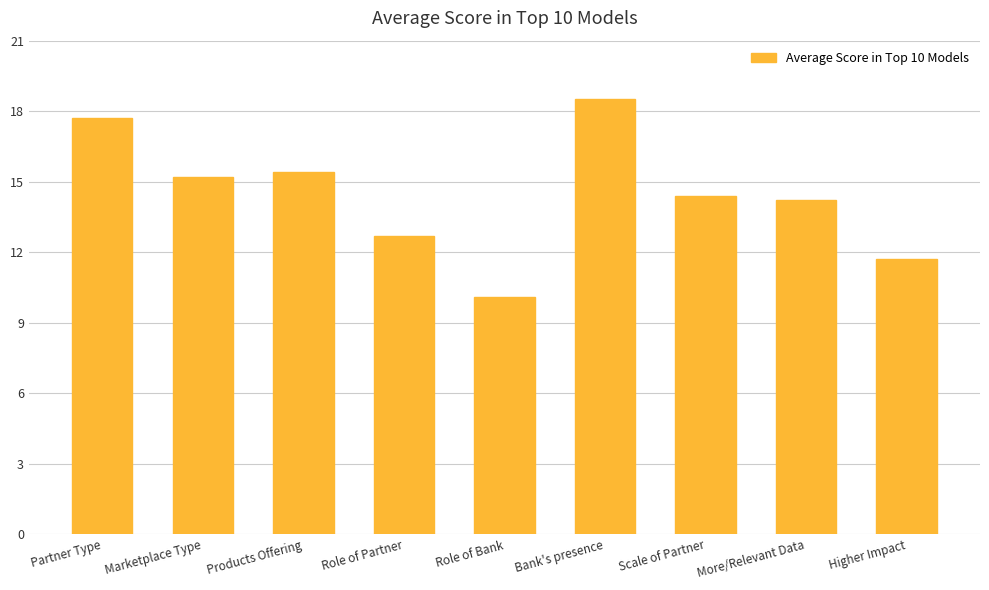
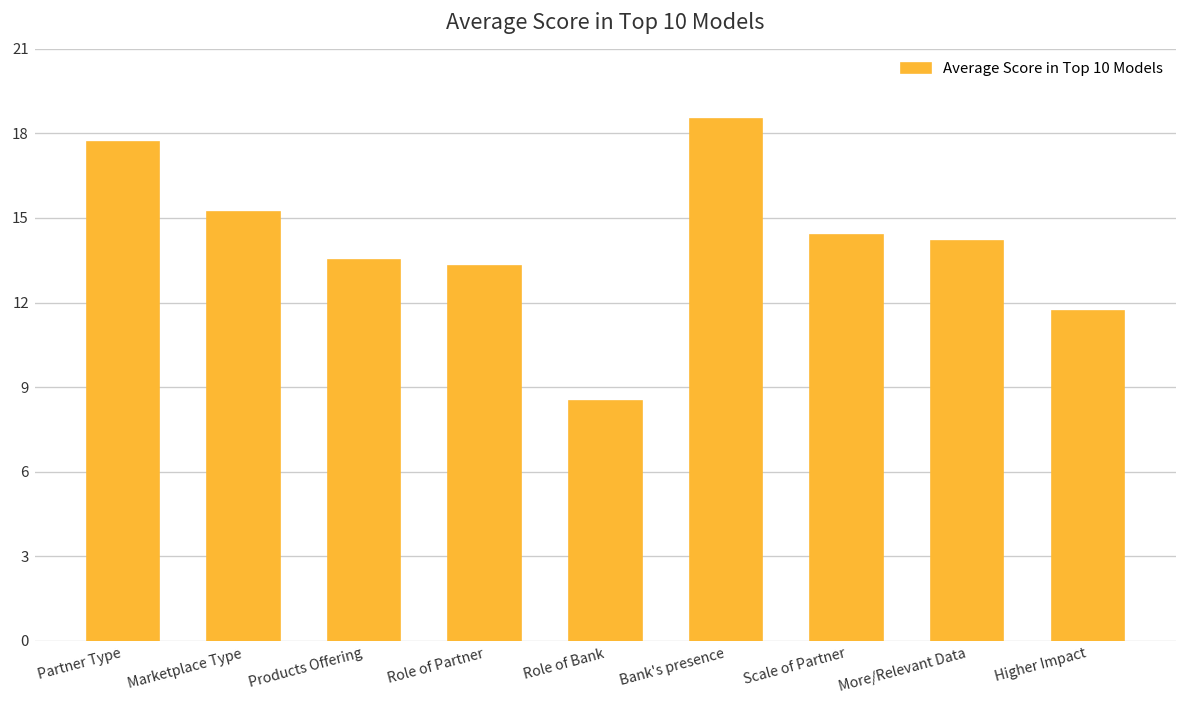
  {
    "Partner Type": 17.7,
    "Marketplace Type": 15.2,
-   "Products Offering": 15.4,
-   "Role of Partner": 12.7,
-   "Role of Bank": 10.1,
+   "Products Offering": 13.5,
+   "Role of Partner": 13.3,
+   "Role of Bank": 8.5,
    "Bank's presence": 18.5,
    "Scale of Partner": 14.4,
    "More/Relevant Data": 14.2,
    "Higher Impact": 11.7
  }
